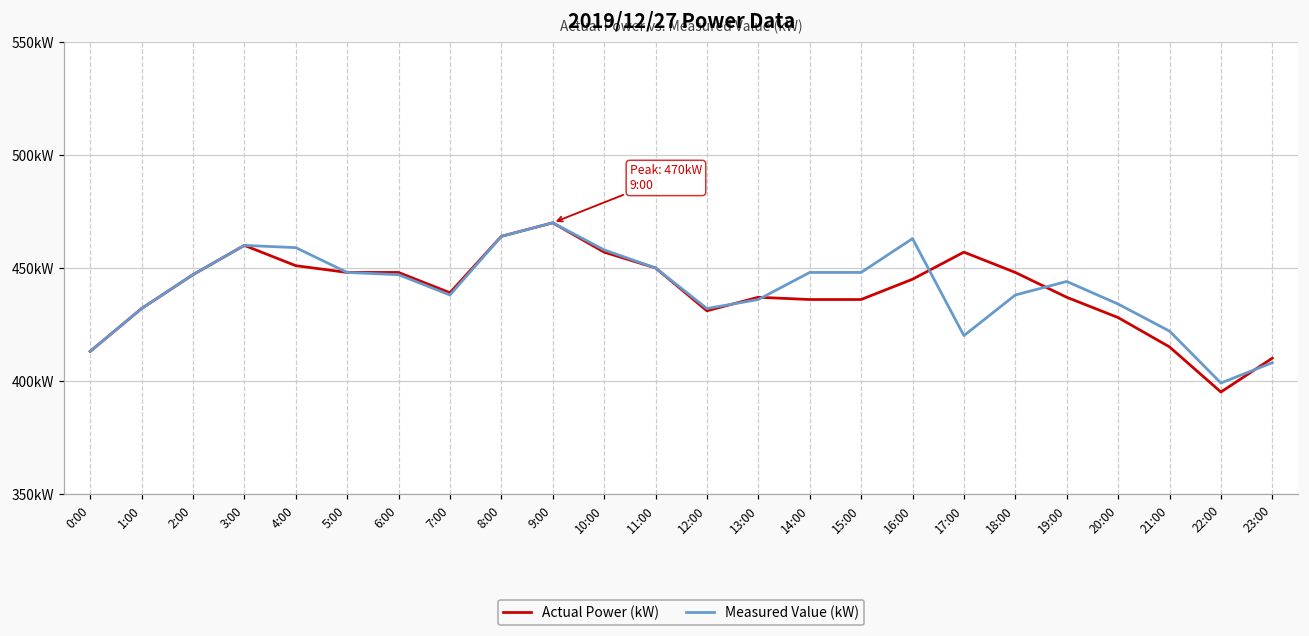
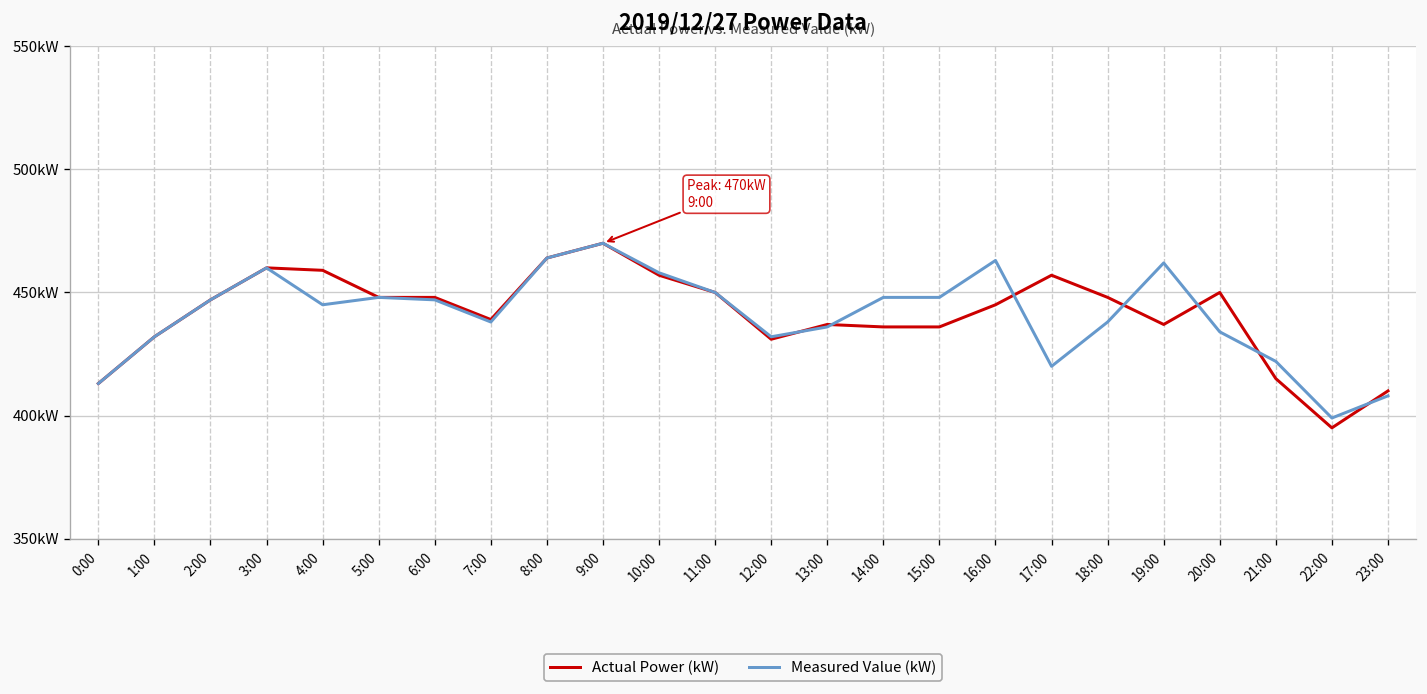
  {
    "Actual Power (kW)": {
-     "4:00": "451kW",
+     "4:00": "459kW",
      "14:00": "436kW",
      "15:00": "436kW",
      "16:00": "445kW",
      "17:00": "457kW",
      "18:00": "448kW",
      "19:00": "437kW",
-     "20:00": "428kW",
+     "20:00": "450kW",
      "21:00": "415kW",
      "22:00": "395kW",
      "23:00": "410kW"
    },
    "Measured Value (kW)": {
-     "4:00": "459kW",
+     "4:00": "445kW",
      "14:00": "448kW",
      "15:00": "448kW",
      "16:00": "463kW",
      "17:00": "420kW",
      "18:00": "438kW",
-     "19:00": "444kW",
+     "19:00": "462kW",
      "20:00": "434kW",
      "21:00": "422kW",
      "22:00": "399kW",
      "23:00": "408kW"
    }
  }
